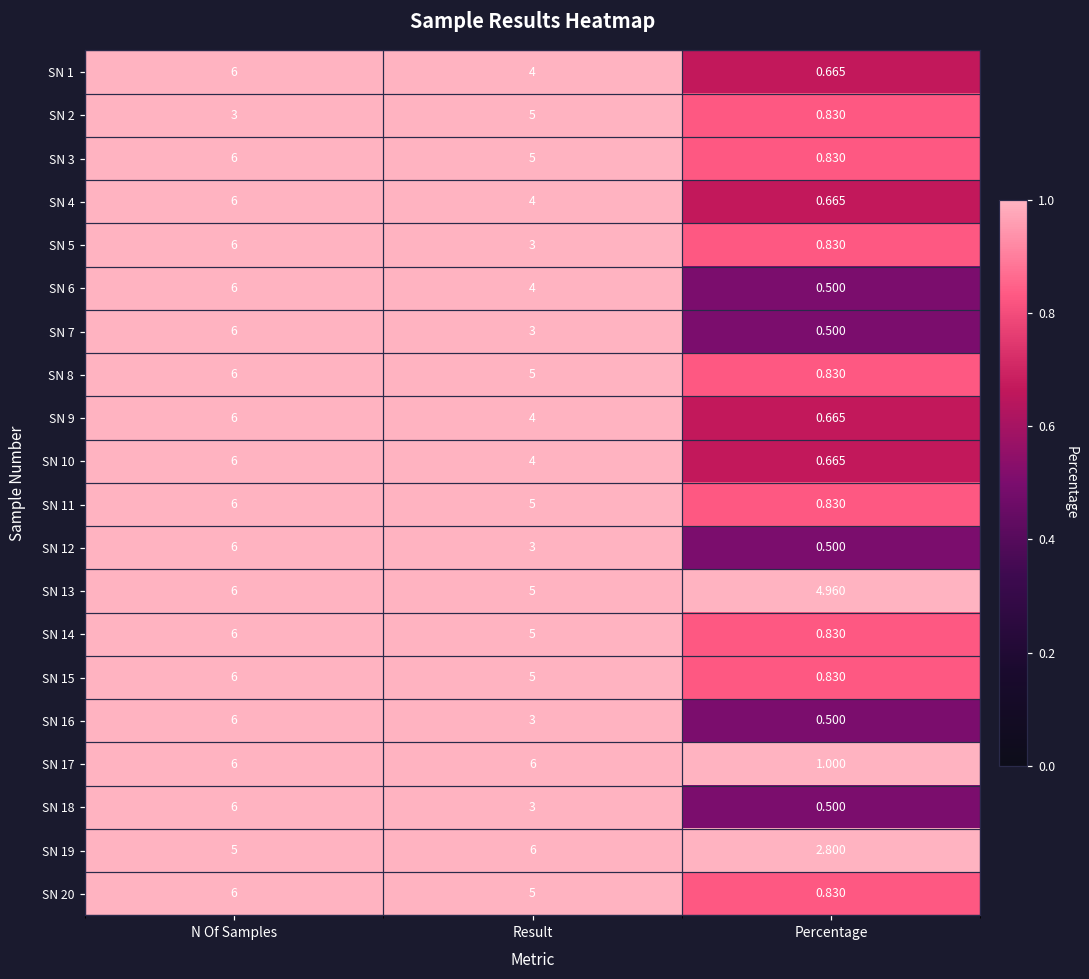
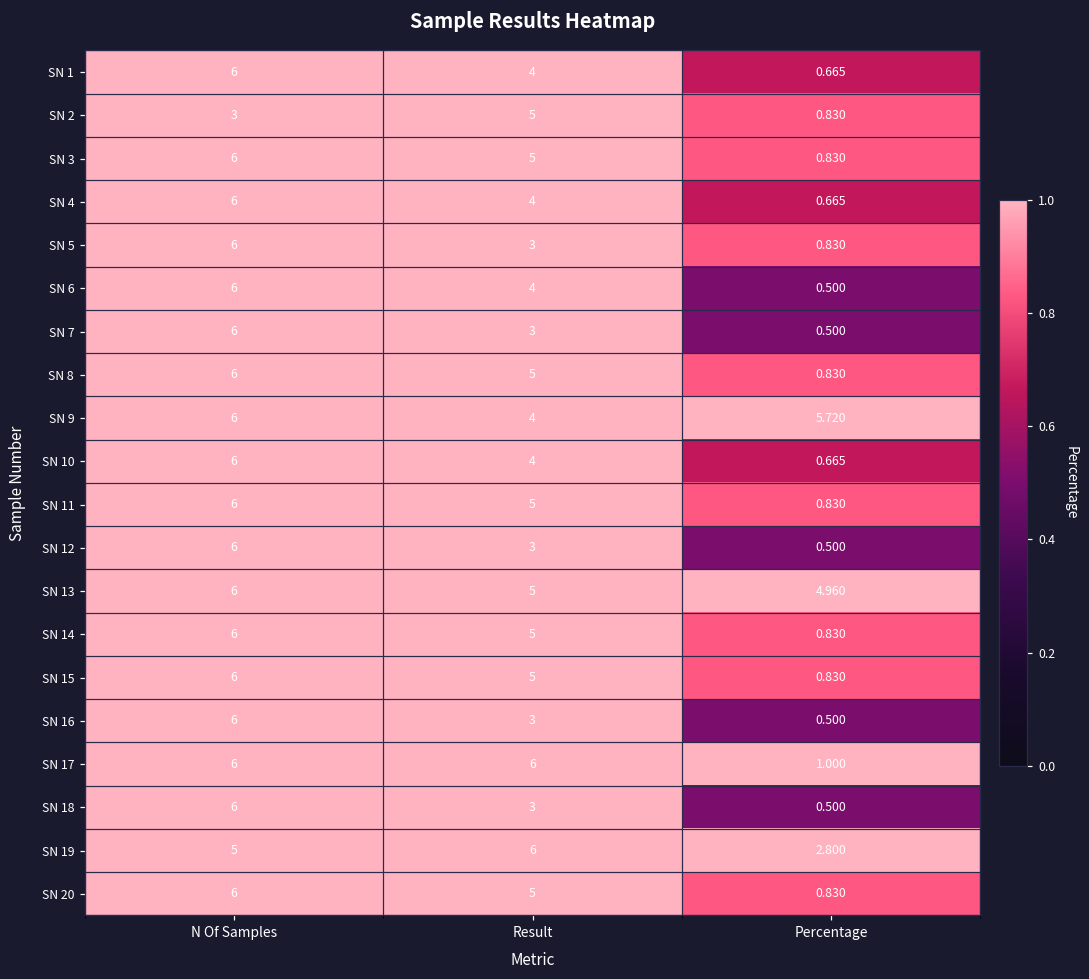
  {
    "SN 1": {
      "N Of Samples": 6,
      "Result": 4,
      "Percentage": 0.665
    },
    "SN 2": {
      "N Of Samples": 3,
      "Result": 5,
      "Percentage": 0.830
    },
    "SN 3": {
      "N Of Samples": 6,
      "Result": 5,
      "Percentage": 0.830
    },
    "SN 4": {
      "N Of Samples": 6,
      "Result": 4,
      "Percentage": 0.665
    },
    "SN 5": {
      "N Of Samples": 6,
      "Result": 3,
      "Percentage": 0.830
    },
    "SN 6": {
      "N Of Samples": 6,
      "Result": 4,
      "Percentage": 0.500
    },
    "SN 7": {
      "N Of Samples": 6,
      "Result": 3,
      "Percentage": 0.500
    },
    "SN 8": {
      "N Of Samples": 6,
      "Result": 5,
      "Percentage": 0.830
    },
    "SN 9": {
      "N Of Samples": 6,
      "Result": 4,
-     "Percentage": 0.665
+     "Percentage": 5.720
    },
    "SN 10": {
      "N Of Samples": 6,
      "Result": 4,
      "Percentage": 0.665
    },
    "SN 11": {
      "N Of Samples": 6,
      "Result": 5,
      "Percentage": 0.830
    },
    "SN 12": {
      "N Of Samples": 6,
      "Result": 3,
      "Percentage": 0.500
    },
    "SN 13": {
      "N Of Samples": 6,
      "Result": 5,
      "Percentage": 4.960
    },
    "SN 14": {
      "N Of Samples": 6,
      "Result": 5,
      "Percentage": 0.830
    },
    "SN 15": {
      "N Of Samples": 6,
      "Result": 5,
      "Percentage": 0.830
    },
    "SN 16": {
      "N Of Samples": 6,
      "Result": 3,
      "Percentage": 0.500
    },
    "SN 17": {
      "N Of Samples": 6,
      "Result": 6,
      "Percentage": 1.000
    },
    "SN 18": {
      "N Of Samples": 6,
      "Result": 3,
      "Percentage": 0.500
    },
    "SN 19": {
      "N Of Samples": 5,
      "Result": 6,
      "Percentage": 2.800
    },
    "SN 20": {
      "N Of Samples": 6,
      "Result": 5,
      "Percentage": 0.830
    }
  }
